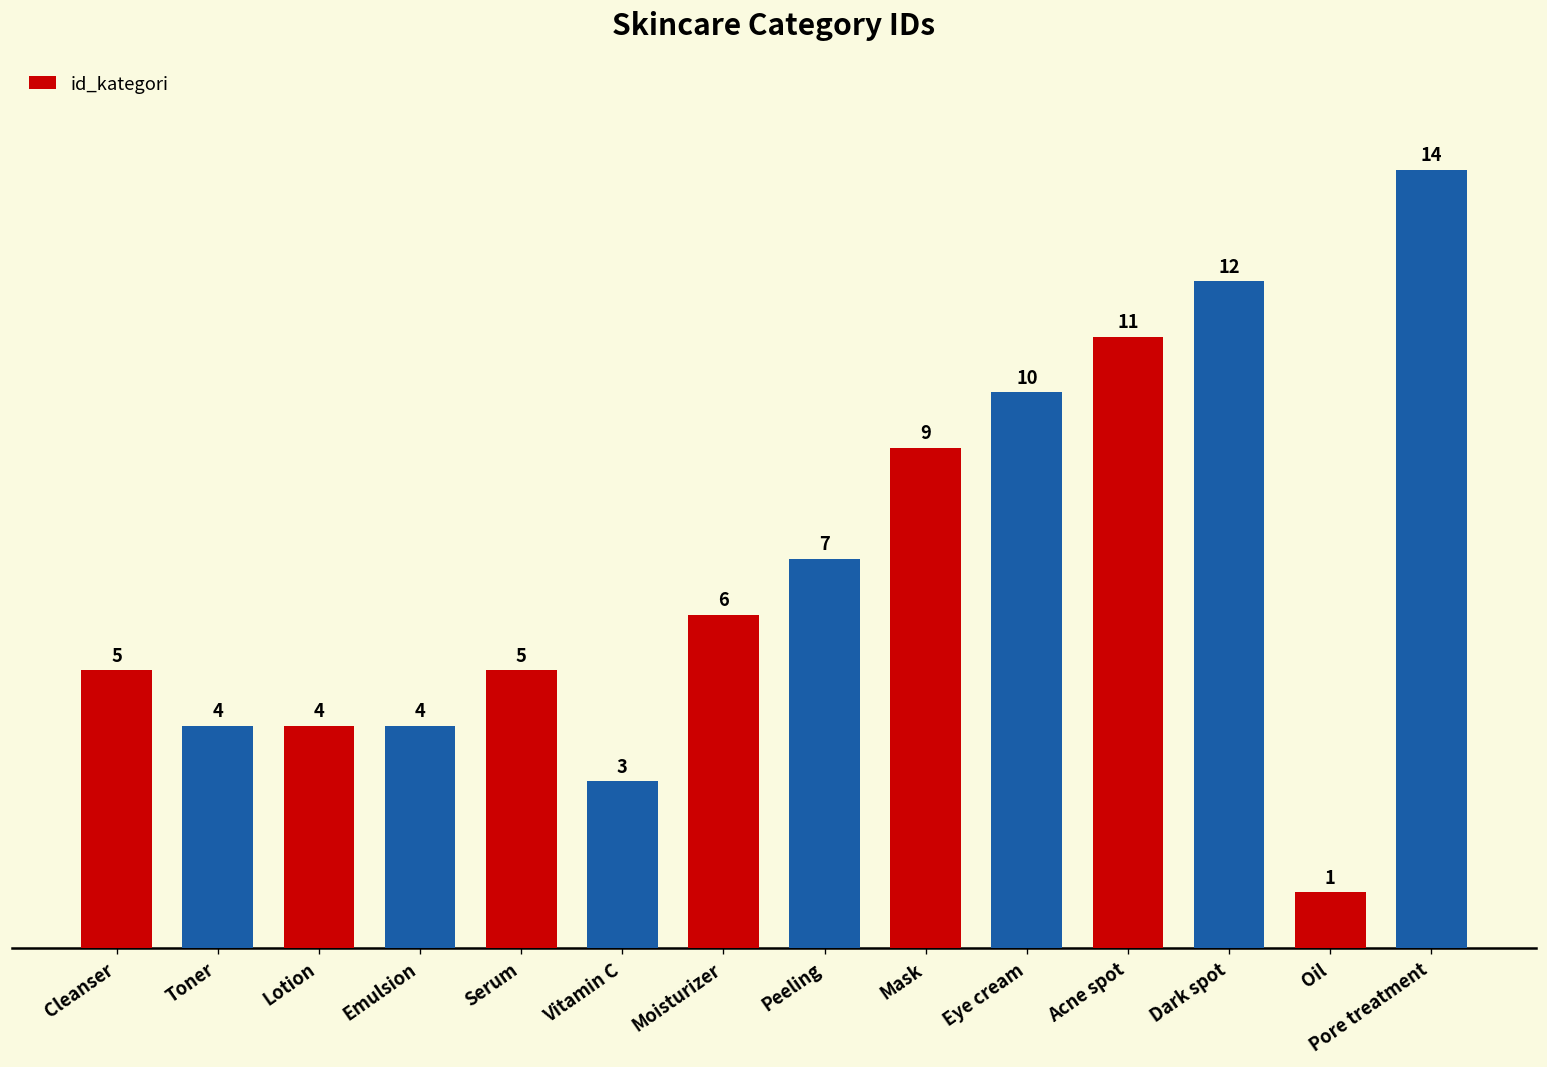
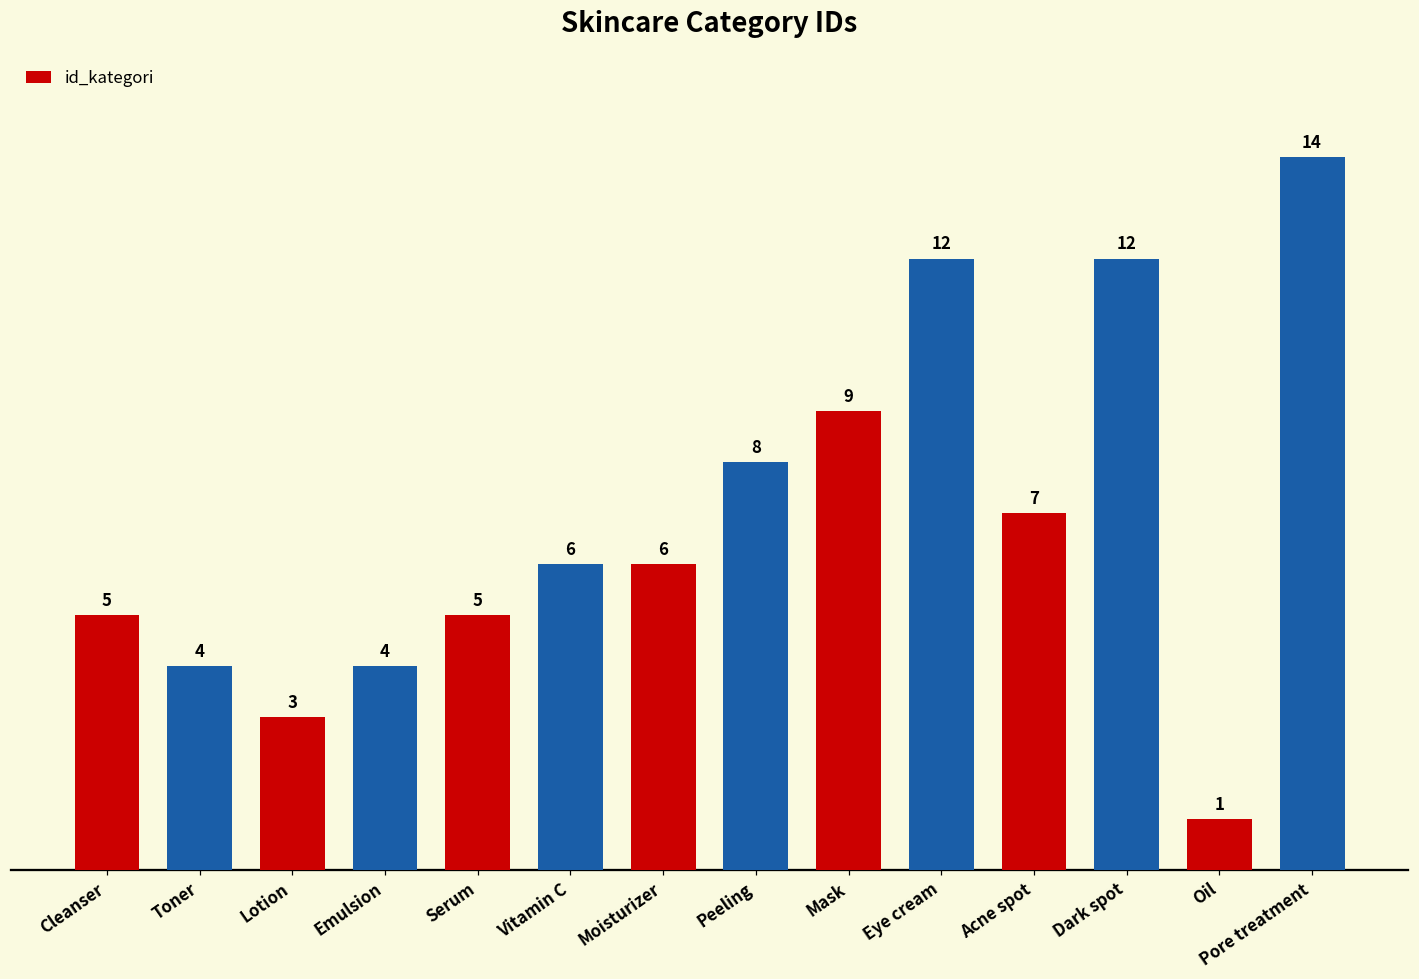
  {
    "Cleanser": 5,
    "Toner": 4,
-   "Lotion": 4,
+   "Lotion": 3,
    "Emulsion": 4,
    "Serum": 5,
-   "Vitamin C": 3,
+   "Vitamin C": 6,
    "Moisturizer": 6,
-   "Peeling": 7,
+   "Peeling": 8,
    "Mask": 9,
-   "Eye cream": 10,
-   "Acne spot": 11,
+   "Eye cream": 12,
+   "Acne spot": 7,
    "Dark spot": 12,
    "Oil": 1,
    "Pore treatment": 14
  }
